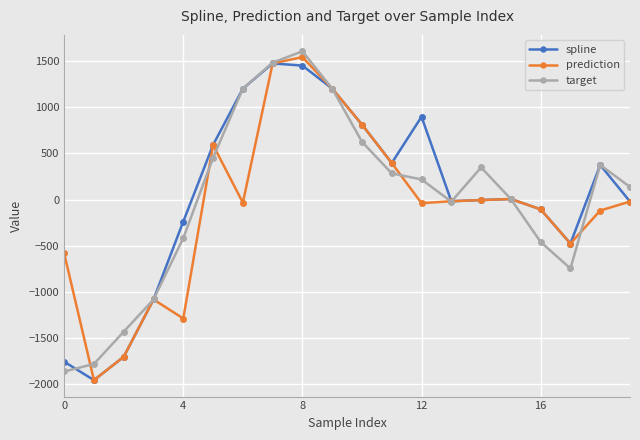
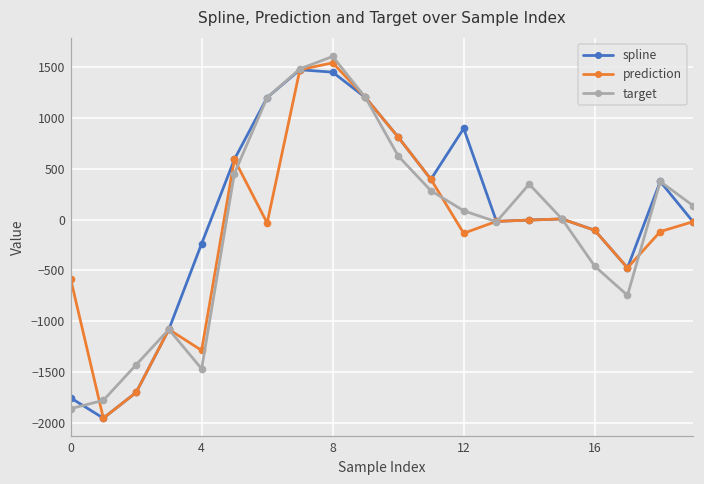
  {
    "spline": {
      "0": -1800,
      "4": -200,
      "8": 1500,
      "12": 900
    },
    "prediction": {
      "0": -600,
      "4": -1300,
      "8": 1500,
-     "12": 0
+     "12": -100
    },
    "target": {
      "0": -1900,
-     "4": -400,
+     "4": -1500,
      "8": 1600,
-     "12": 200,
+     "12": 100,
      "16": -500
    }
  }
